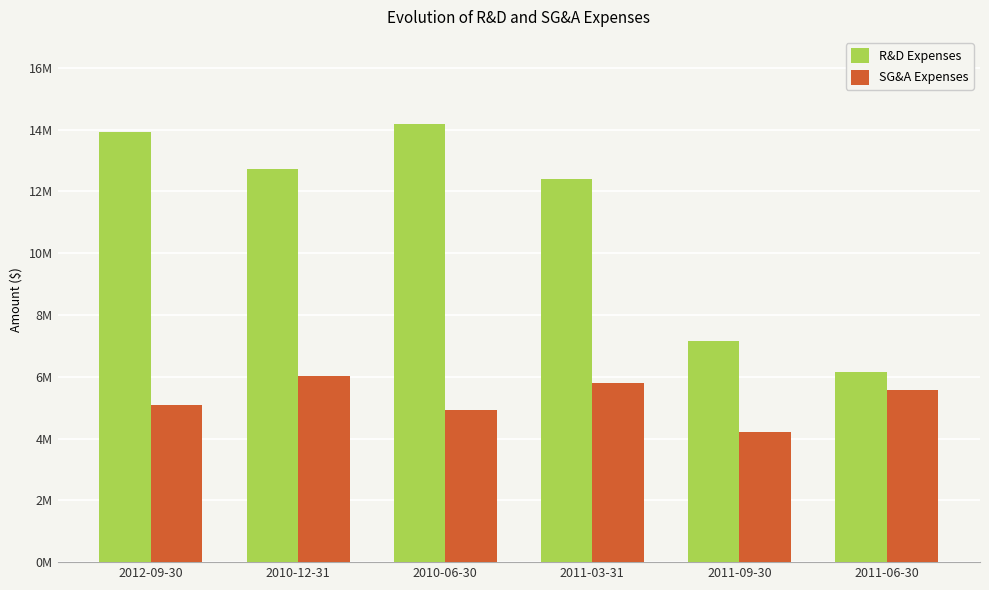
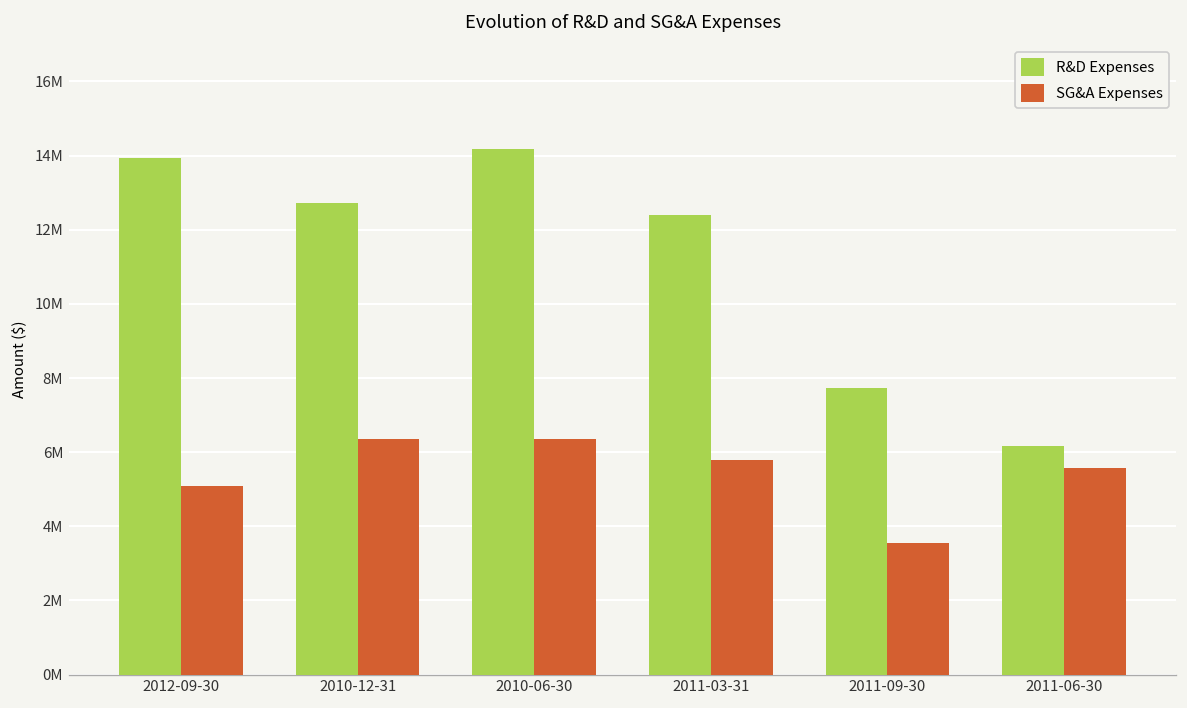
  {
    "R&D Expenses": {
      "2012-09-30": 13900000,
      "2010-12-31": 12700000,
      "2010-06-30": 14200000,
      "2011-03-31": 12400000,
-     "2011-09-30": 7100000,
+     "2011-09-30": 7700000,
      "2011-06-30": 6200000
    },
    "SG&A Expenses": {
      "2012-09-30": 5100000,
-     "2010-12-31": 6000000,
-     "2010-06-30": 4900000,
+     "2010-12-31": 6400000,
+     "2010-06-30": 6300000,
      "2011-03-31": 5800000,
-     "2011-09-30": 4200000,
+     "2011-09-30": 3500000,
      "2011-06-30": 5600000
    }
  }
